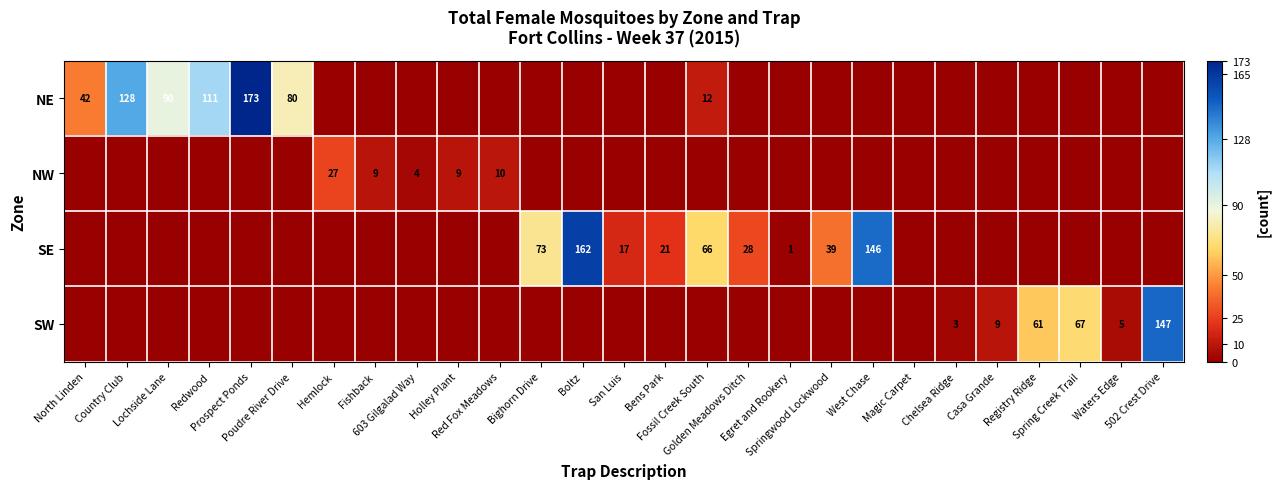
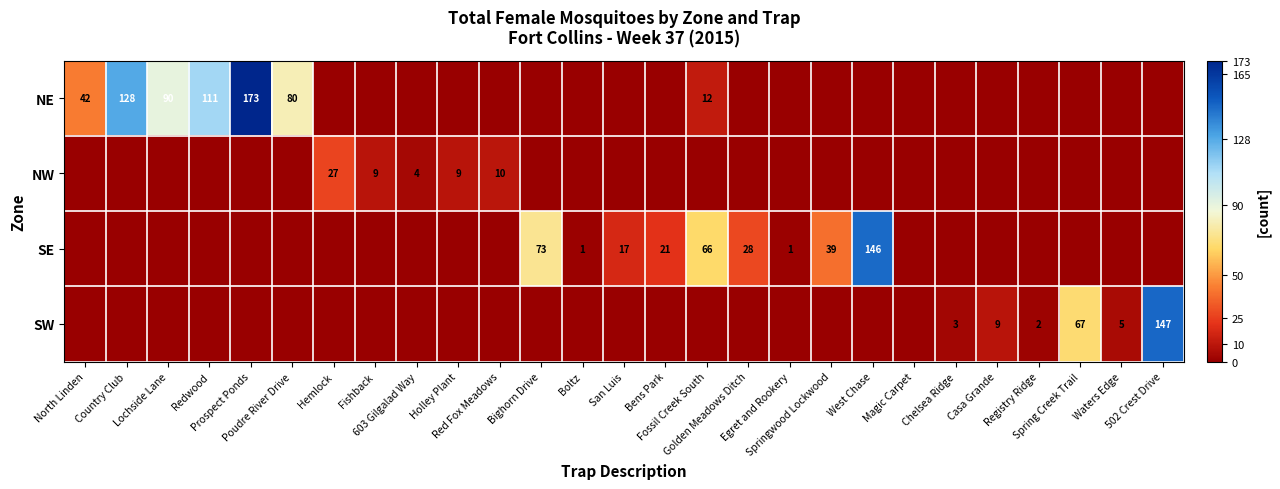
  {
    "NE": {
      "North Linden": 42,
      "Country Club": 128,
      "Redwood": 111,
      "Prospect Ponds": 173,
      "Poudre River Drive": 80,
      "Fossil Creek South": 12
    },
    "NW": {
      "Hemlock": 27,
      "Fishback": 9,
      "603 Gilgalad Way": 4,
      "Holley Plant": 9,
      "Red Fox Meadows": 10
    },
    "SE": {
      "Bighorn Drive": 73,
-     "Boltz": 162,
+     "Boltz": 1,
      "San Luis": 17,
      "Bens Park": 21,
      "Fossil Creek South": 66,
      "Golden Meadows Ditch": 28,
      "Egret and Rookery": 1,
      "Springwood Lockwood": 39,
      "West Chase": 146
    },
    "SW": {
      "Chelsea Ridge": 3,
      "Casa Grande": 9,
-     "Registry Ridge": 61,
+     "Registry Ridge": 2,
      "Spring Creek Trail": 67,
      "Waters Edge": 5,
      "502 Crest Drive": 147
    }
  }
